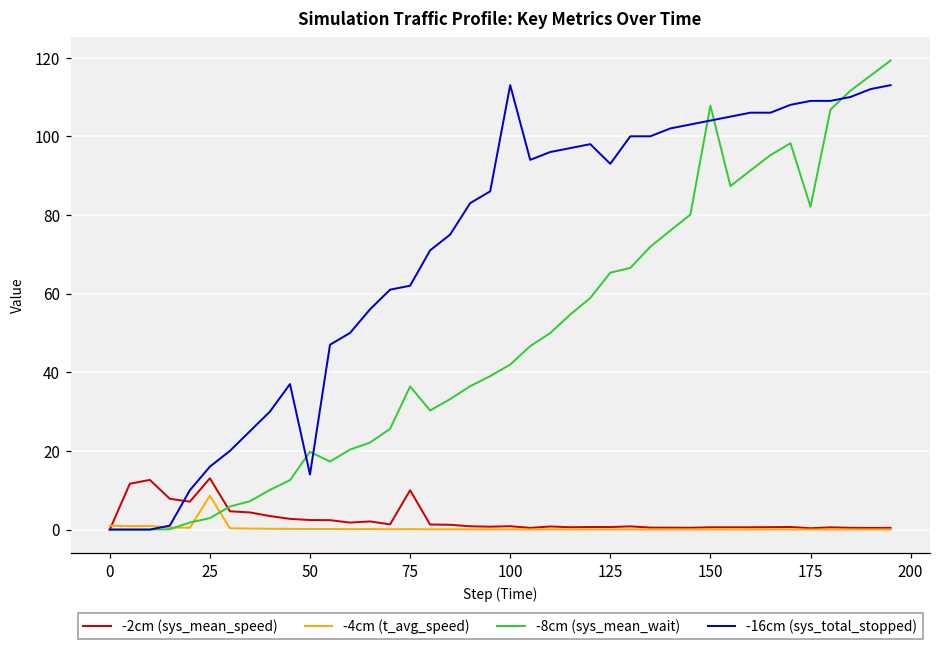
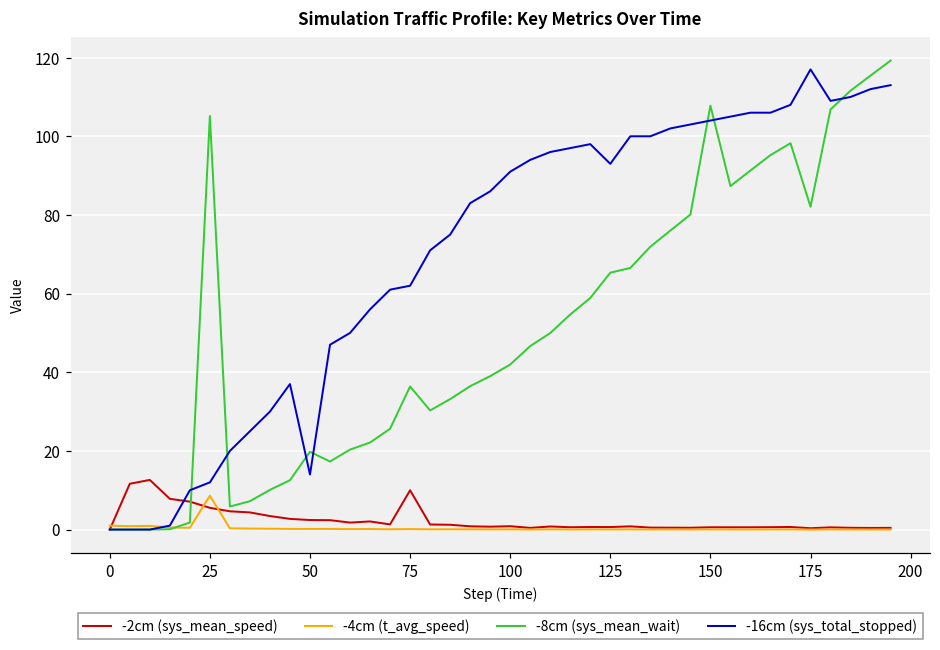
  {
    "-2cm (sys_mean_speed)": {
-     "25": 13,
+     "25": 6,
      "50": 2,
      "75": 10,
      "100": 1
    },
    "-4cm (t_avg_speed)": {
      "0": 1,
      "25": 9,
      "50": 0,
      "75": 0,
      "100": 0
    },
    "-8cm (sys_mean_wait)": {
-     "25": 3,
+     "25": 105,
      "50": 20,
      "75": 36,
      "100": 42,
      "125": 65,
      "150": 108,
      "175": 82
    },
    "-16cm (sys_total_stopped)": {
-     "25": 16,
+     "25": 12,
      "50": 14,
      "75": 62,
-     "100": 113,
+     "100": 91,
      "125": 93,
      "150": 104,
-     "175": 109
+     "175": 117
    }
  }
